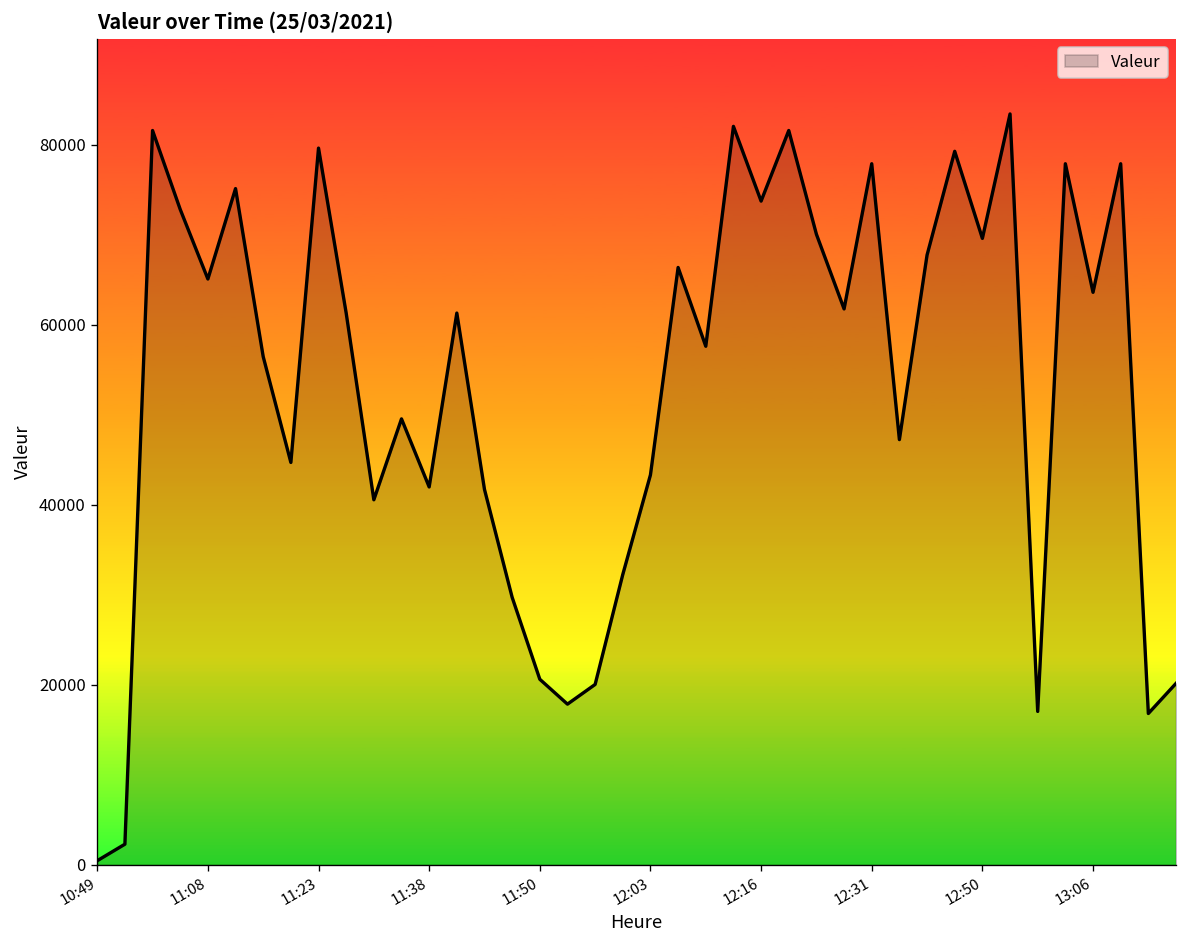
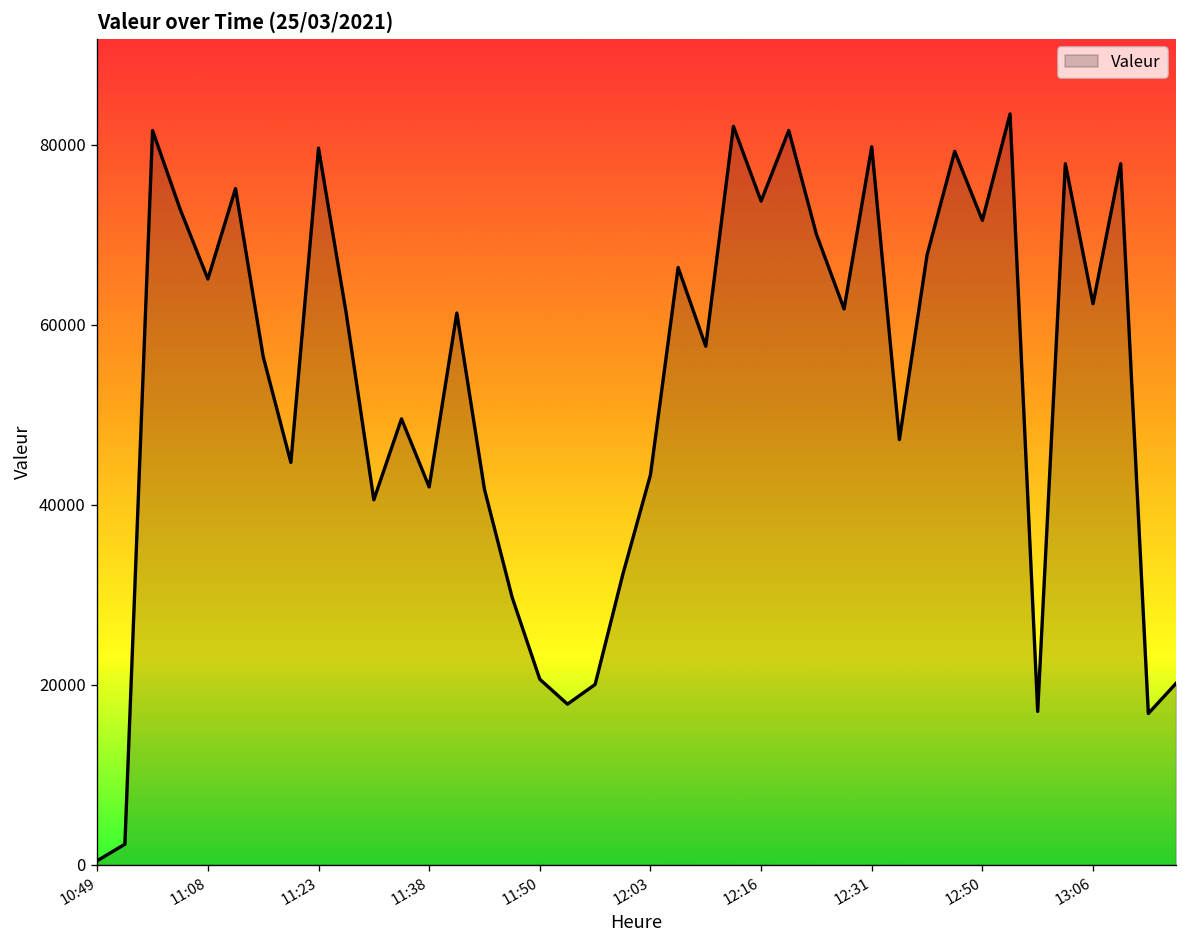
  {
    "10:49": 0,
    "11:08": 65000,
    "11:23": 80000,
    "11:38": 42000,
    "11:50": 21000,
    "12:03": 43000,
    "12:16": 74000,
-   "12:31": 78000,
-   "12:50": 70000,
-   "13:06": 64000
+   "12:31": 80000,
+   "12:50": 72000,
+   "13:06": 62000
  }
